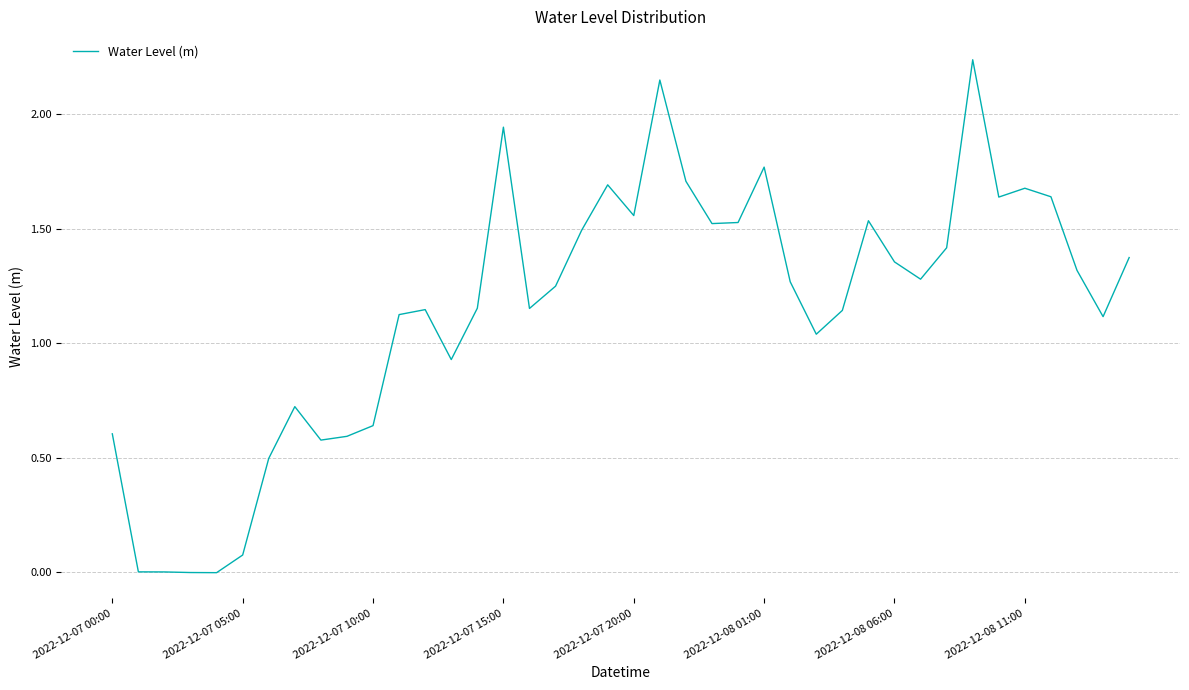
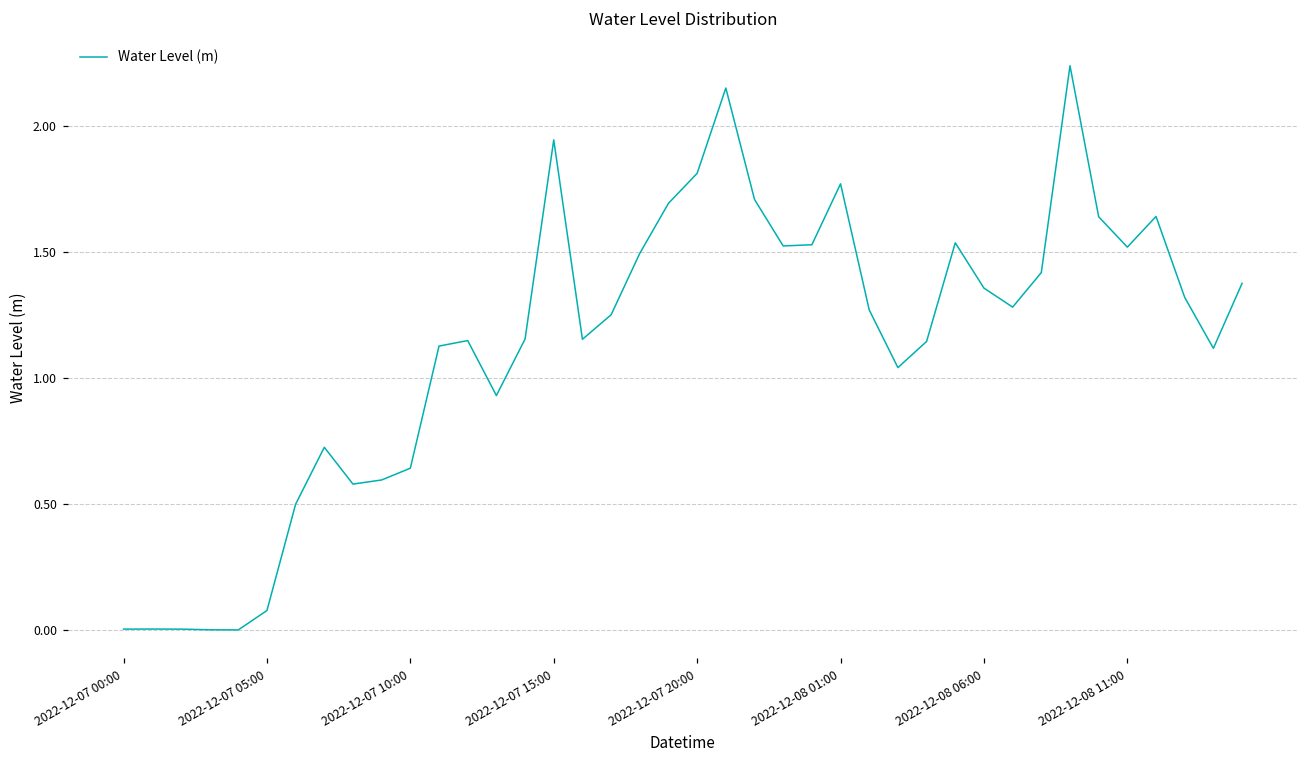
  {
-   "2022-12-07 00:00": 0.61,
+   "2022-12-07 00:00": 0.00,
    "2022-12-07 05:00": 0.08,
    "2022-12-07 10:00": 0.64,
    "2022-12-07 15:00": 1.94,
-   "2022-12-07 20:00": 1.56,
+   "2022-12-07 20:00": 1.81,
    "2022-12-08 01:00": 1.77,
    "2022-12-08 06:00": 1.36,
-   "2022-12-08 11:00": 1.68
+   "2022-12-08 11:00": 1.52
  }
